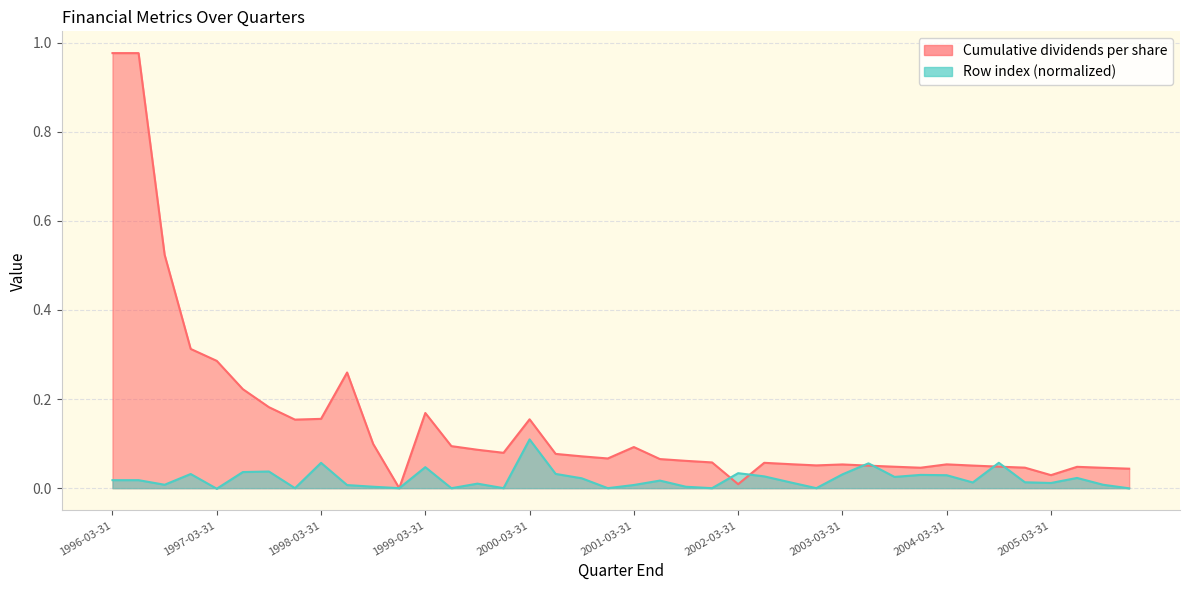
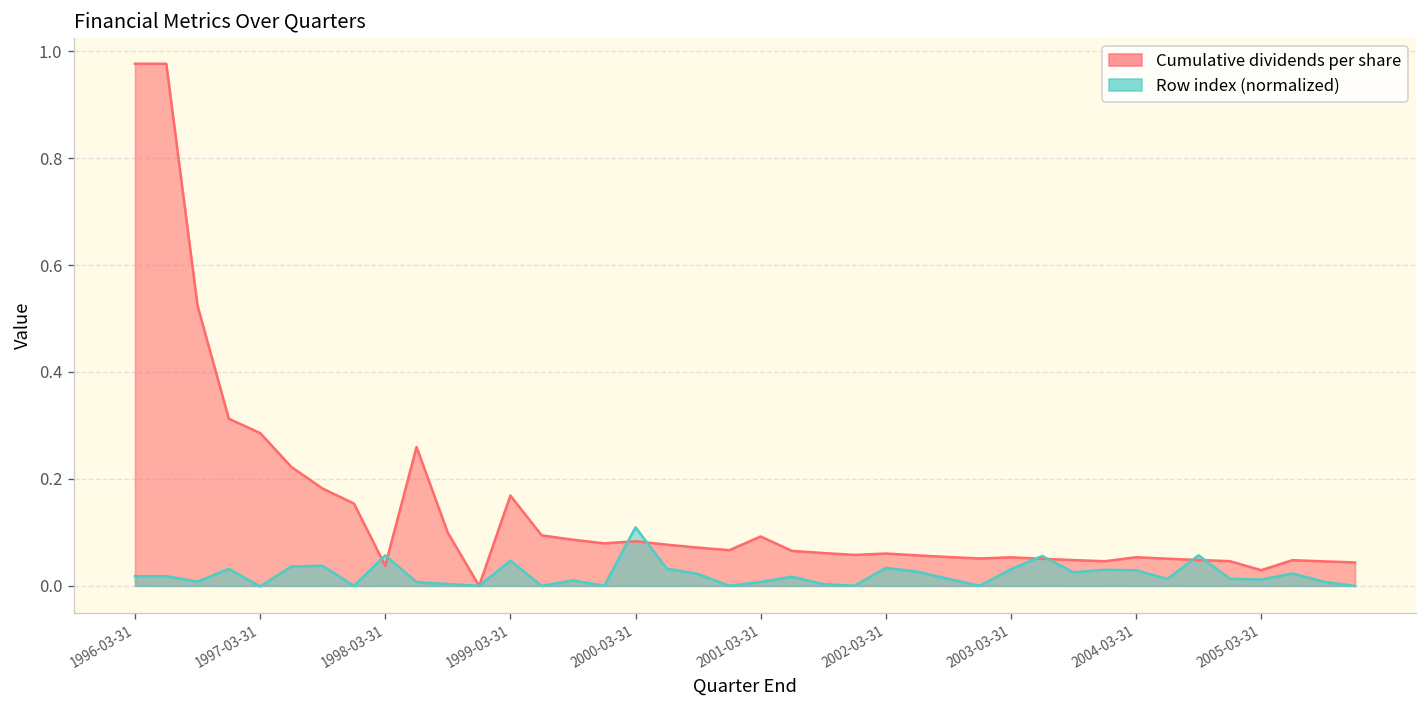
  {
    "Cumulative dividends per share": {
      "1996-03-31": 0.98,
      "1997-03-31": 0.29,
-     "1998-03-31": 0.16,
+     "1998-03-31": 0.04,
      "1999-03-31": 0.17,
-     "2000-03-31": 0.15,
+     "2000-03-31": 0.08,
      "2001-03-31": 0.09,
-     "2002-03-31": 0.01,
+     "2002-03-31": 0.06,
      "2003-03-31": 0.05,
      "2004-03-31": 0.05,
      "2005-03-31": 0.03
    }
  }
